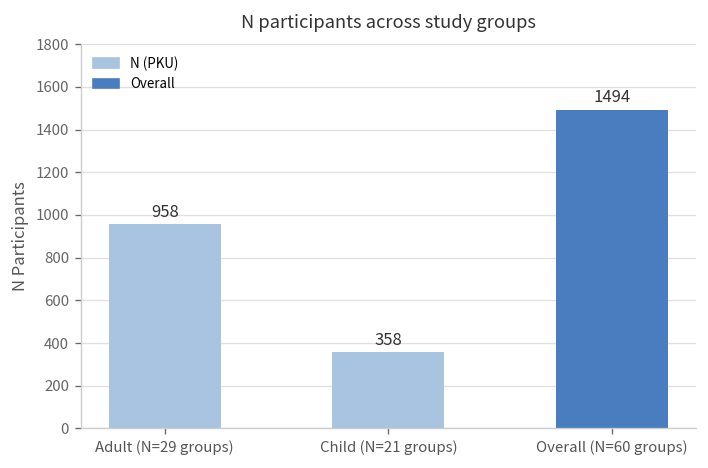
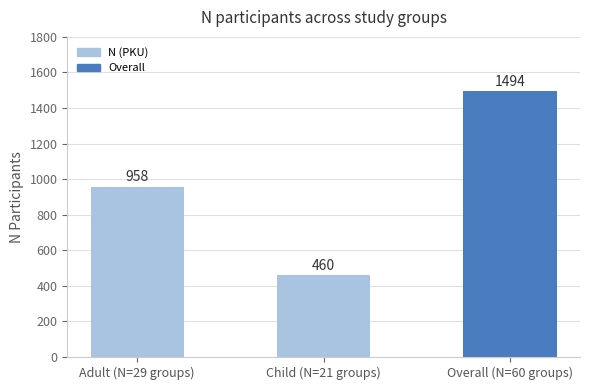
  {
    "Adult (N=29 groups)": 958,
-   "Child (N=21 groups)": 358,
+   "Child (N=21 groups)": 460,
    "Overall (N=60 groups)": 1494
  }
